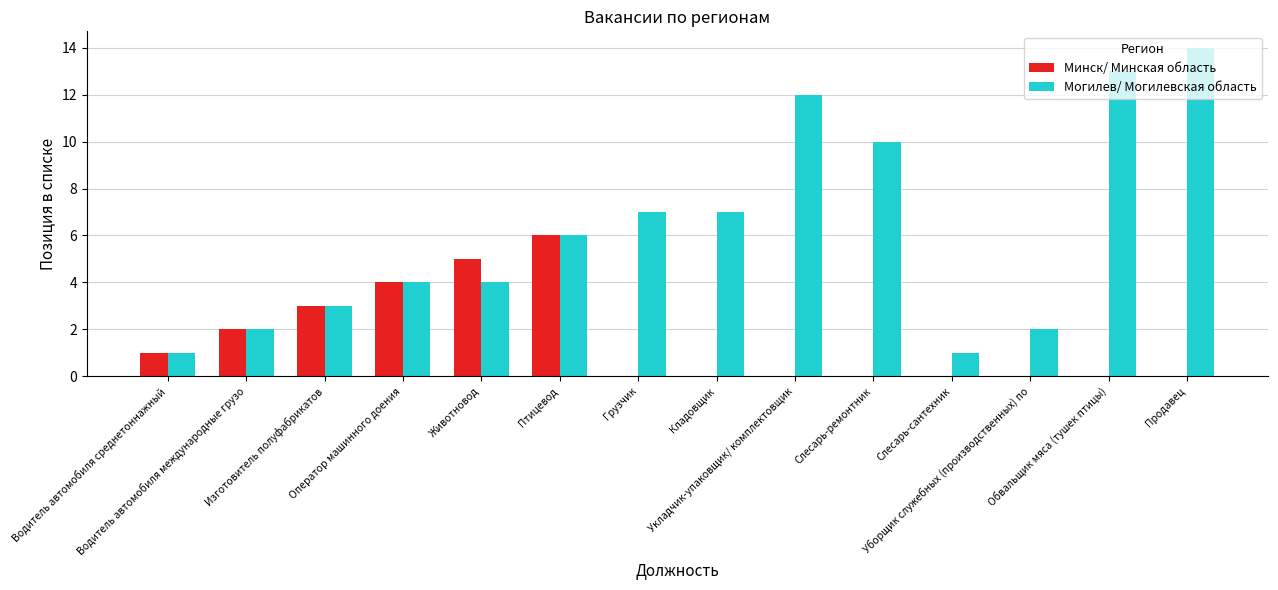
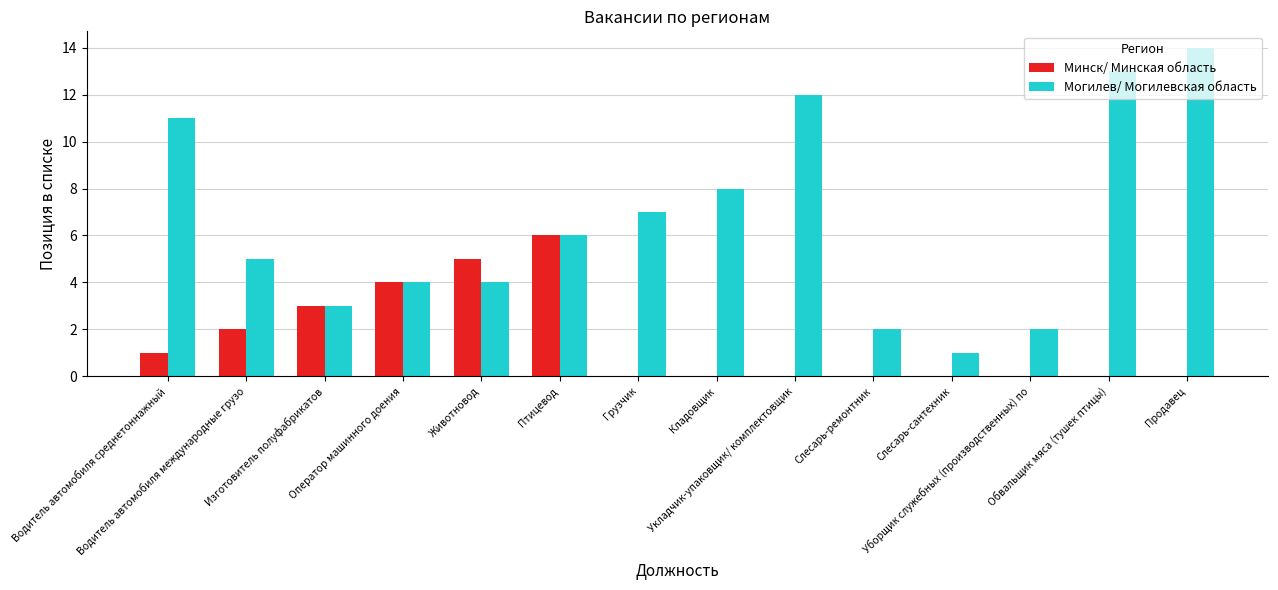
  {
    "Минск/ Минская область": {
      "Водитель автомобиля среднетоннажный": 1,
      "Водитель автомобиля международные грузо": 2,
      "Изготовитель полуфабрикатов": 3,
      "Оператор машинного доения": 4,
      "Животновод": 5,
      "Птицевод": 6,
      "Грузчик": 0,
      "Кладовщик": 0,
      "Укладчик-упаковщик/ комплектовщик": 0,
      "Слесарь-ремонтник": 0,
      "Слесарь-сантехник": 0,
      "Уборщик служебных (производственных) по": 0,
      "Обвальщик мяса (тушек птицы)": 0,
      "Продавец": 0
    },
    "Могилев/ Могилевская область": {
-     "Водитель автомобиля среднетоннажный": 1,
-     "Водитель автомобиля международные грузо": 2,
+     "Водитель автомобиля среднетоннажный": 11,
+     "Водитель автомобиля международные грузо": 5,
      "Изготовитель полуфабрикатов": 3,
      "Оператор машинного доения": 4,
      "Животновод": 4,
      "Птицевод": 6,
      "Грузчик": 7,
-     "Кладовщик": 7,
+     "Кладовщик": 8,
      "Укладчик-упаковщик/ комплектовщик": 12,
-     "Слесарь-ремонтник": 10,
+     "Слесарь-ремонтник": 2,
      "Слесарь-сантехник": 1,
      "Уборщик служебных (производственных) по": 2
    }
  }
